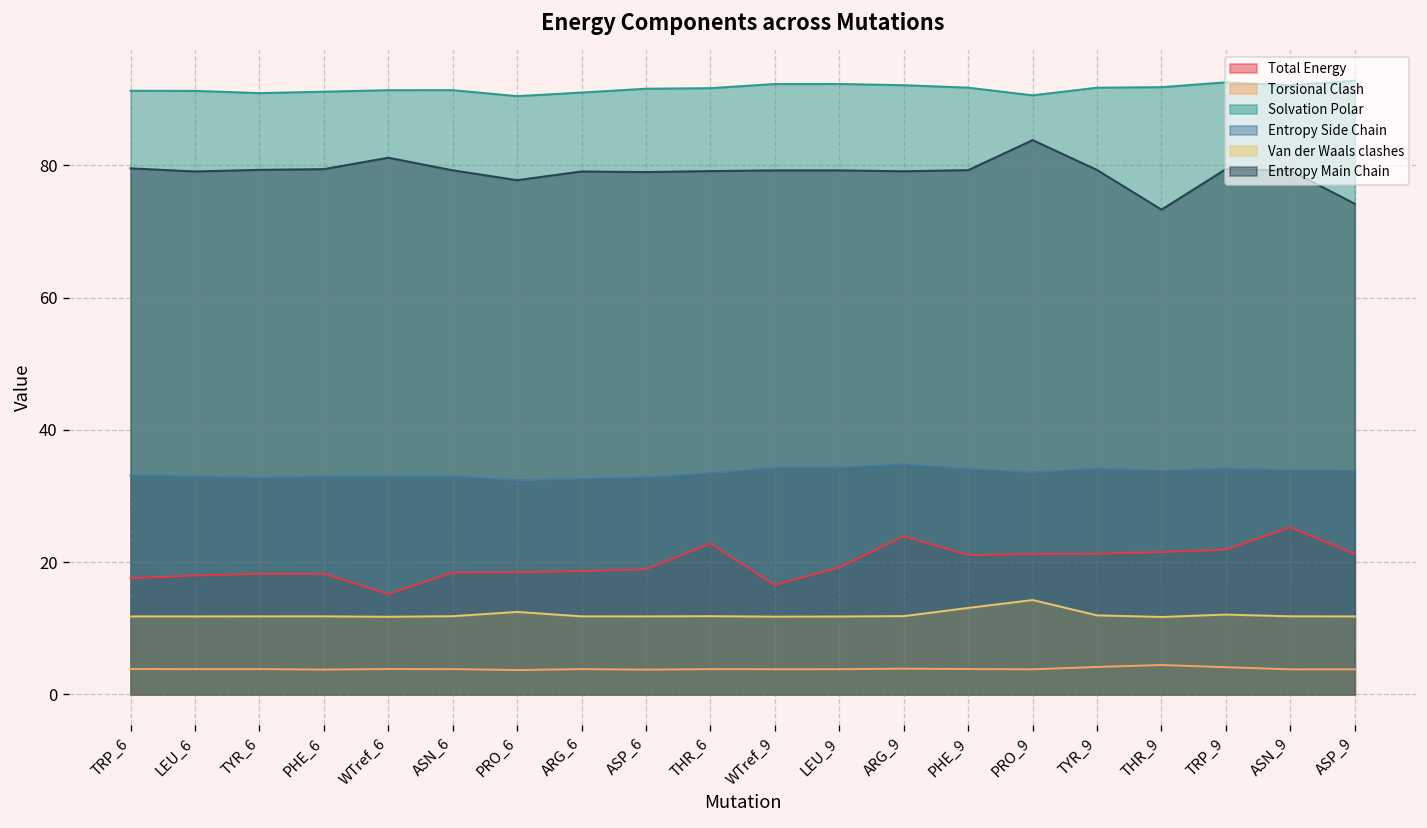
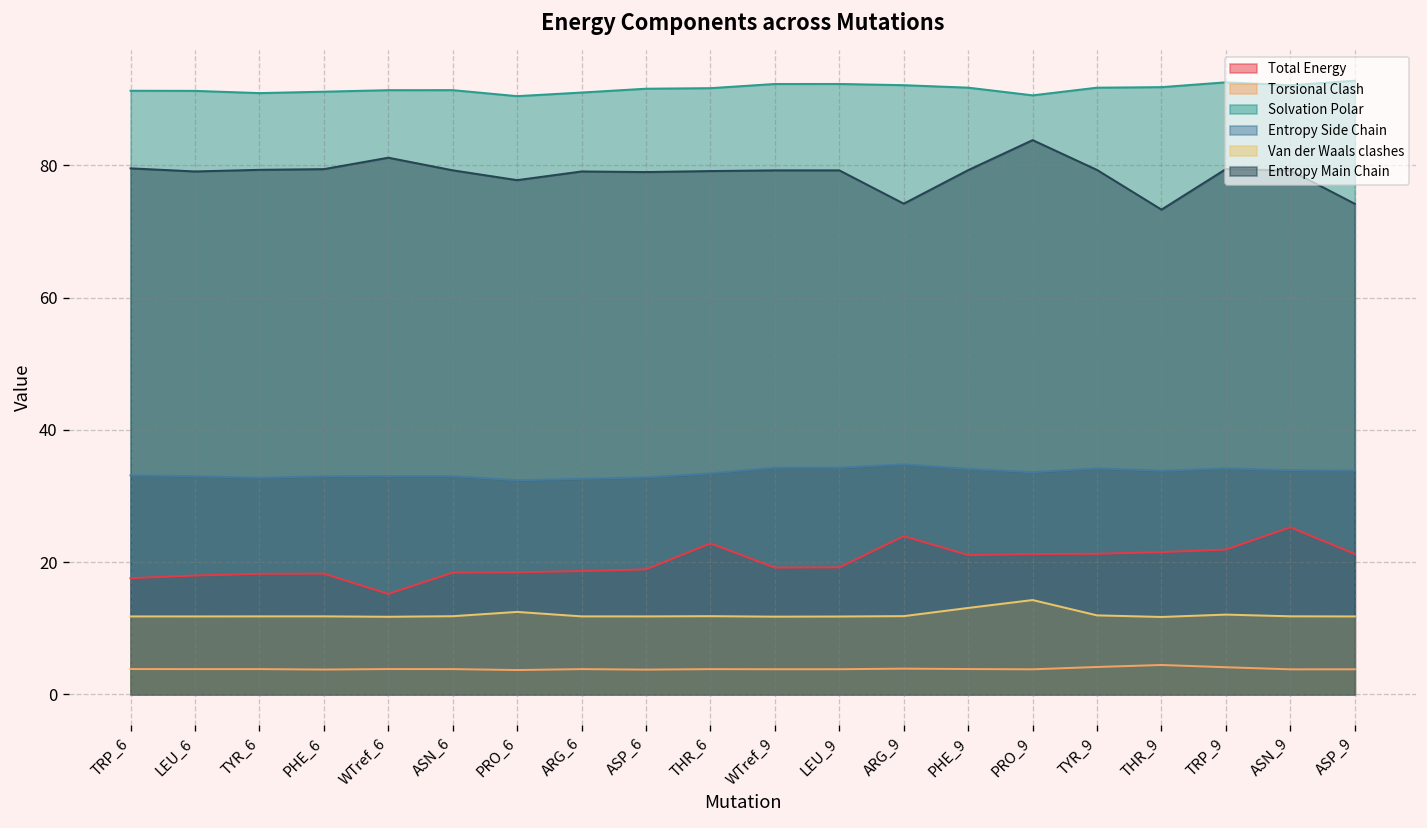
  {
    "Total Energy": {
      "TRP_6": 18,
      "LEU_6": 18,
      "TYR_6": 18,
      "PHE_6": 18,
      "WTref_6": 15,
      "ASN_6": 18,
      "PRO_6": 18,
      "ARG_6": 19,
      "ASP_6": 19,
      "THR_6": 23,
-     "WTref_9": 17,
+     "WTref_9": 19,
      "LEU_9": 19,
      "ARG_9": 24,
      "PHE_9": 21,
      "PRO_9": 21,
      "TYR_9": 21,
      "THR_9": 22,
      "TRP_9": 22,
      "ASN_9": 25,
      "ASP_9": 21
    },
    "Entropy Main Chain": {
      "TRP_6": 80,
      "LEU_6": 79,
      "TYR_6": 79,
      "PHE_6": 79,
      "WTref_6": 81,
      "ASN_6": 79,
      "PRO_6": 78,
      "ARG_6": 79,
      "ASP_6": 79,
      "THR_6": 79,
      "WTref_9": 79,
      "LEU_9": 79,
-     "ARG_9": 79,
+     "ARG_9": 74,
      "PHE_9": 79,
      "PRO_9": 84,
      "TYR_9": 79,
      "THR_9": 73,
      "ASP_9": 74
    }
  }
